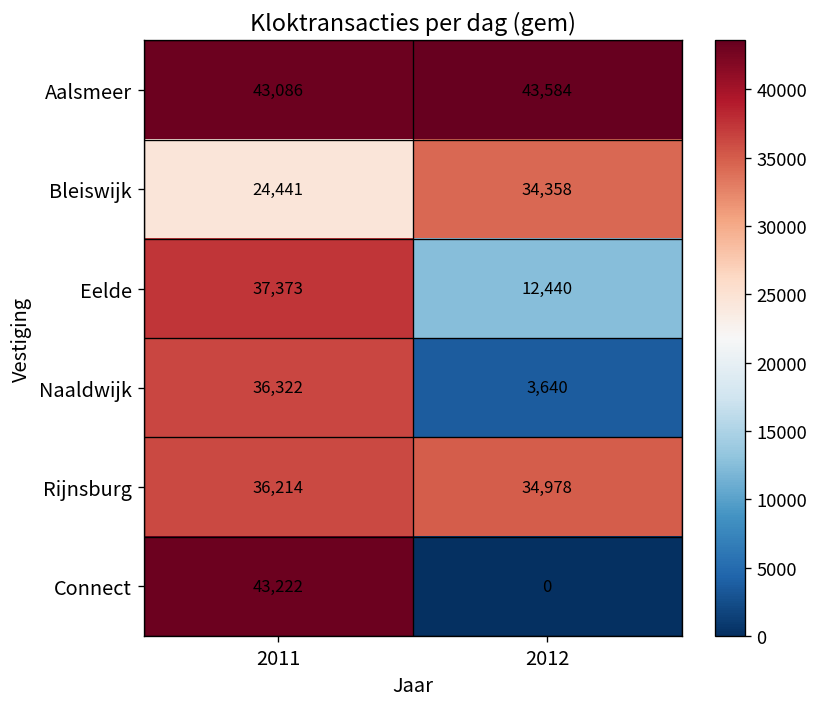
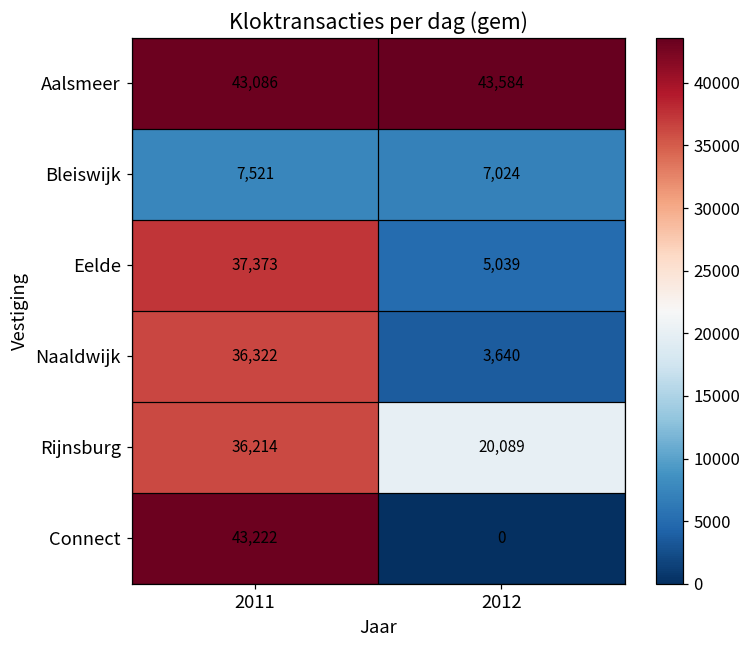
  {
    "Aalsmeer": {
      "2011": "43,086",
      "2012": "43,584"
    },
    "Bleiswijk": {
-     "2011": "24,441",
-     "2012": "34,358"
+     "2011": "7,521",
+     "2012": "7,024"
    },
    "Eelde": {
      "2011": "37,373",
-     "2012": "12,440"
+     "2012": "5,039"
    },
    "Naaldwijk": {
      "2011": "36,322",
      "2012": "3,640"
    },
    "Rijnsburg": {
      "2011": "36,214",
-     "2012": "34,978"
+     "2012": "20,089"
    },
    "Connect": {
      "2011": "43,222",
      "2012": "0"
    }
  }
